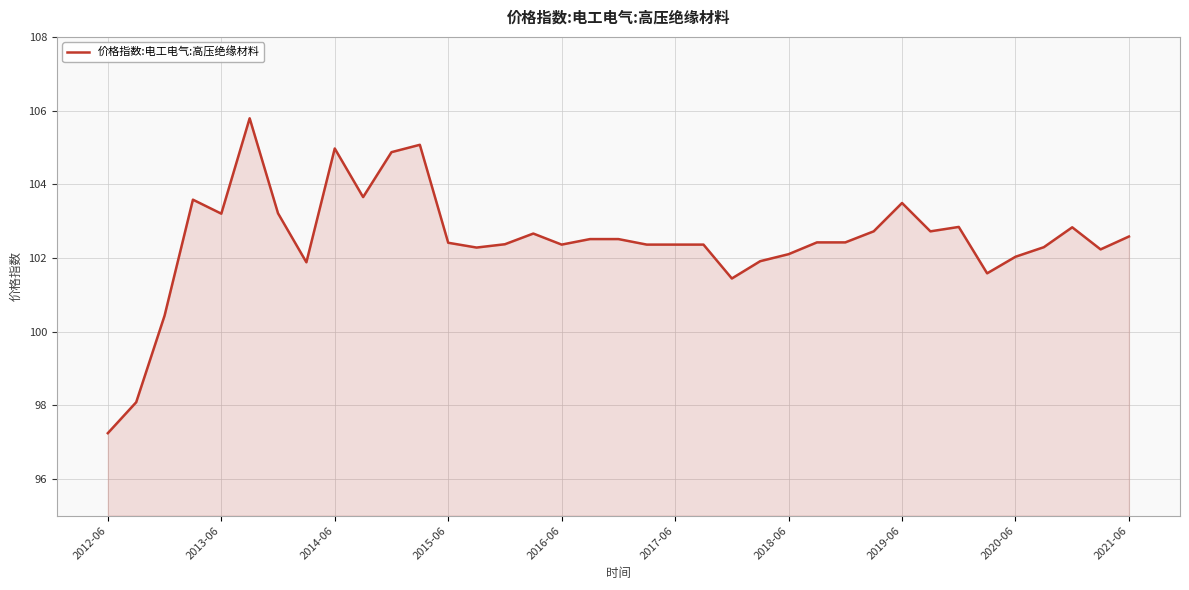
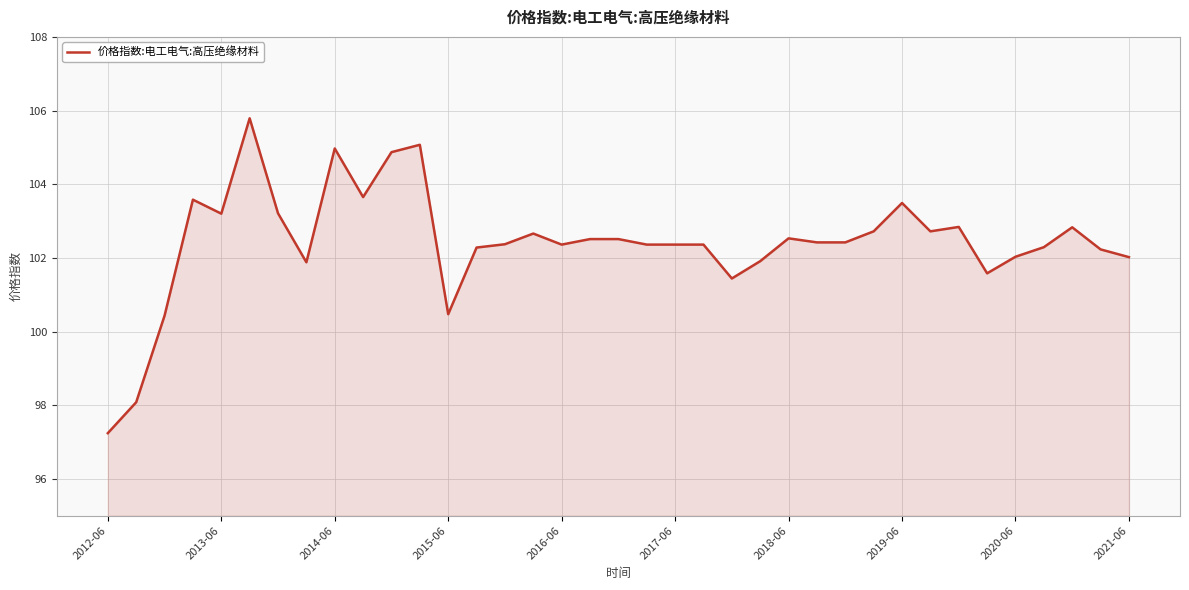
  {
    "2012-06": 97.2,
    "2013-06": 103.2,
    "2014-06": 105.0,
-   "2015-06": 102.4,
+   "2015-06": 100.5,
    "2016-06": 102.4,
    "2017-06": 102.4,
-   "2018-06": 102.1,
+   "2018-06": 102.5,
    "2019-06": 103.5,
    "2020-06": 102.0,
-   "2021-06": 102.6
+   "2021-06": 102.0
  }
